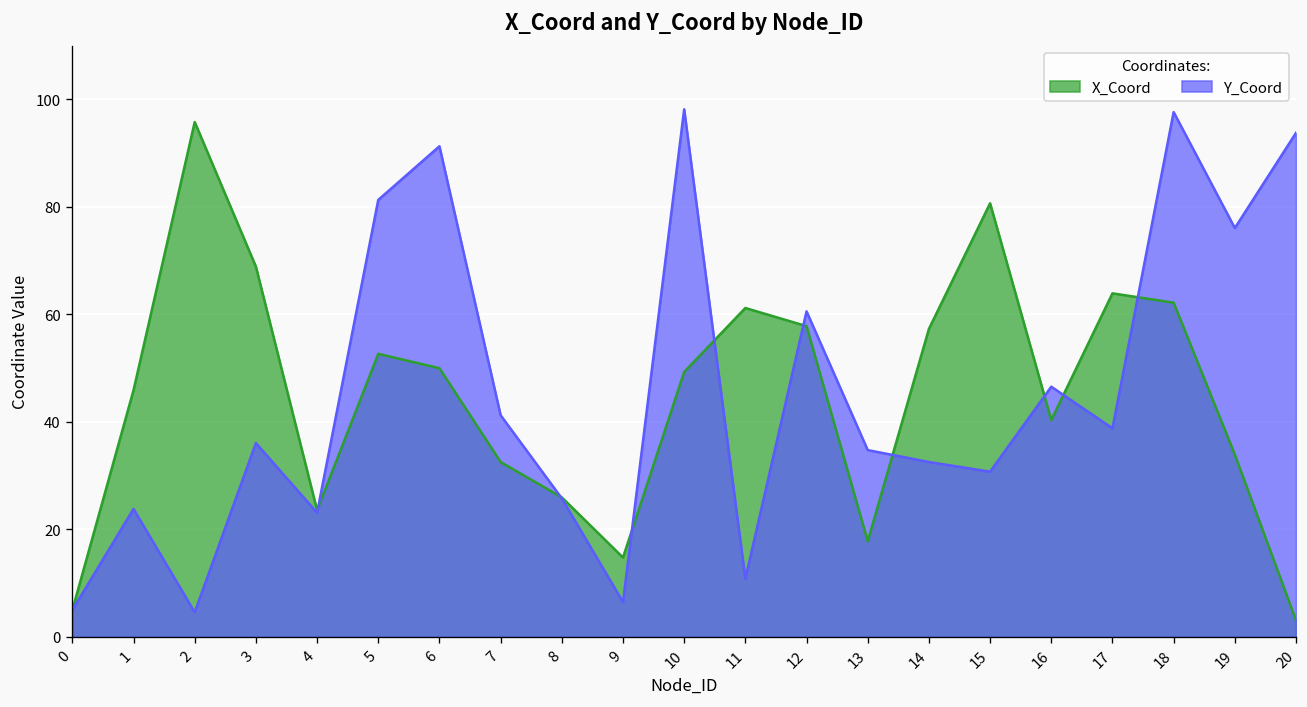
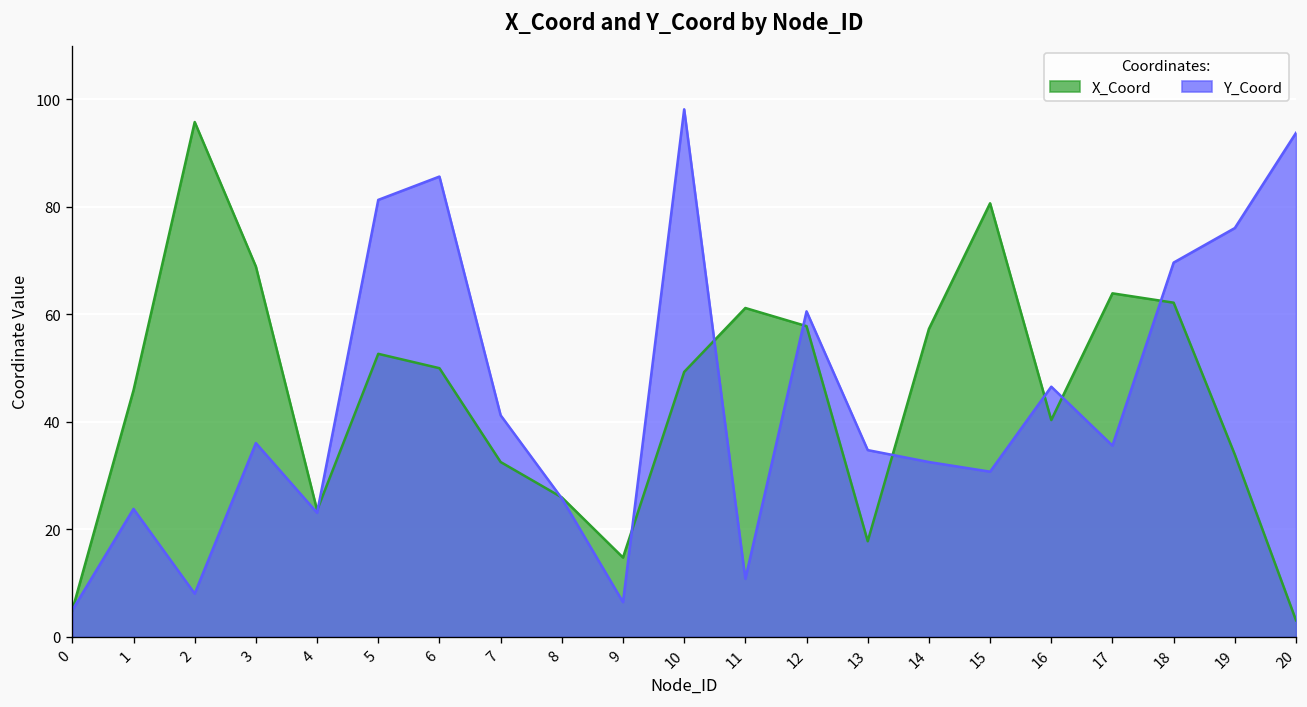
  {
    "X_Coord": {
      "1": 46,
      "2": 96,
      "3": 69,
      "5": 53,
      "6": 50,
      "7": 33,
      "9": 15,
      "10": 49,
      "11": 61,
      "12": 58,
      "13": 18,
      "14": 57,
      "15": 81,
      "16": 40,
      "17": 64,
      "18": 62,
      "19": 34,
      "20": 3
    },
    "Y_Coord": {
      "1": 24,
-     "2": 5,
+     "2": 8,
      "3": 36,
      "5": 81,
-     "6": 91,
+     "6": 86,
      "7": 41,
      "9": 6,
      "10": 98,
      "11": 11,
      "12": 61,
      "13": 35,
      "14": 33,
      "15": 31,
      "16": 47,
-     "17": 39,
-     "18": 98,
+     "17": 36,
+     "18": 70,
      "19": 76,
      "20": 94
    }
  }
